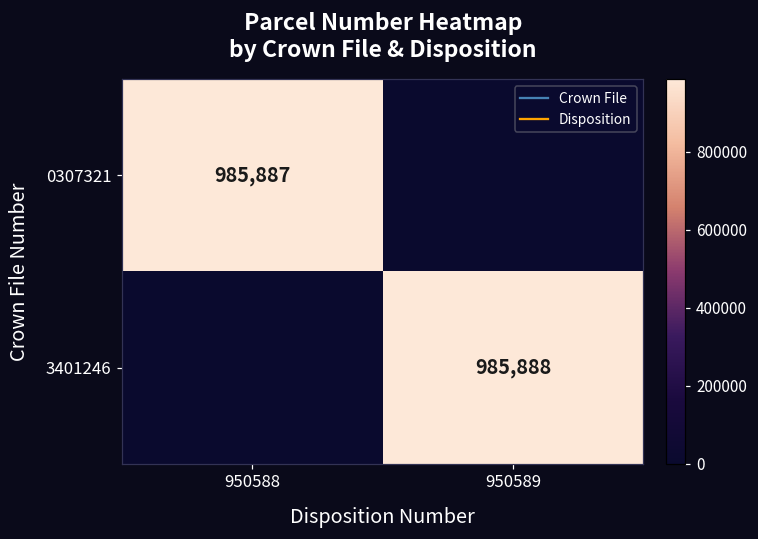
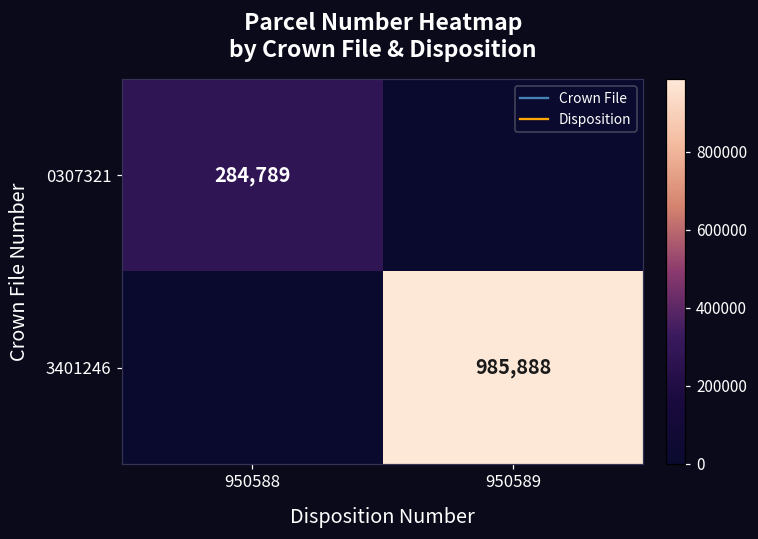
  {
    "0307321": {
-     "950588": "985,887"
+     "950588": "284,789"
    },
    "3401246": {
      "950589": "985,888"
    }
  }
